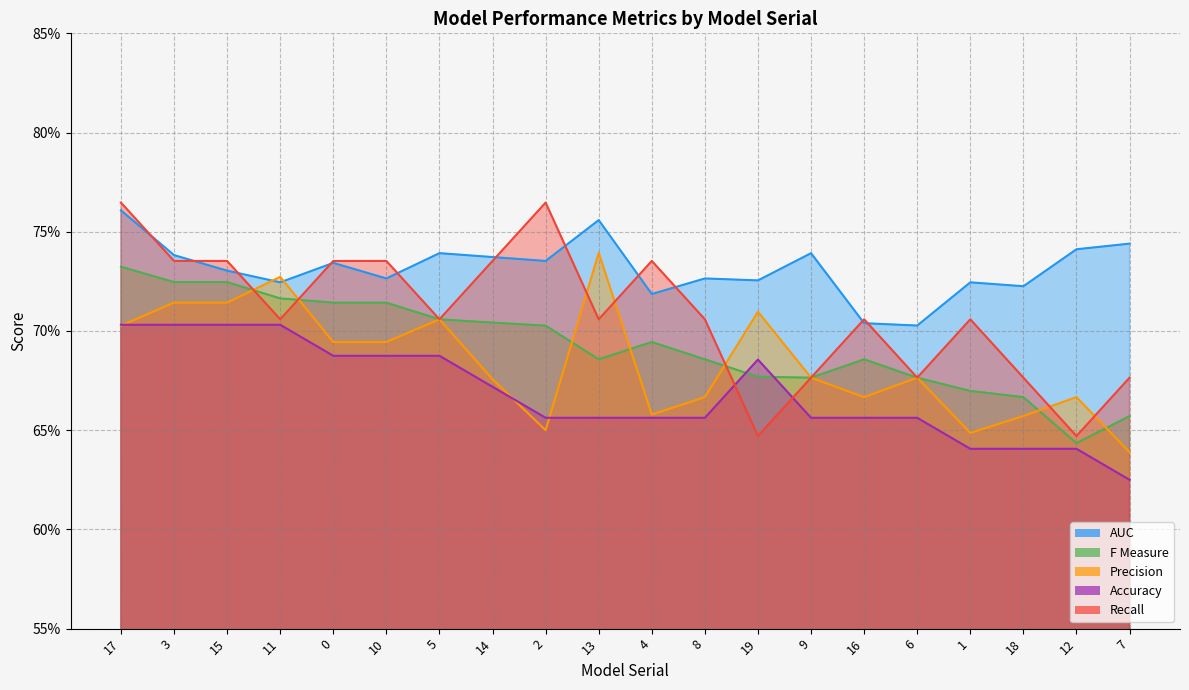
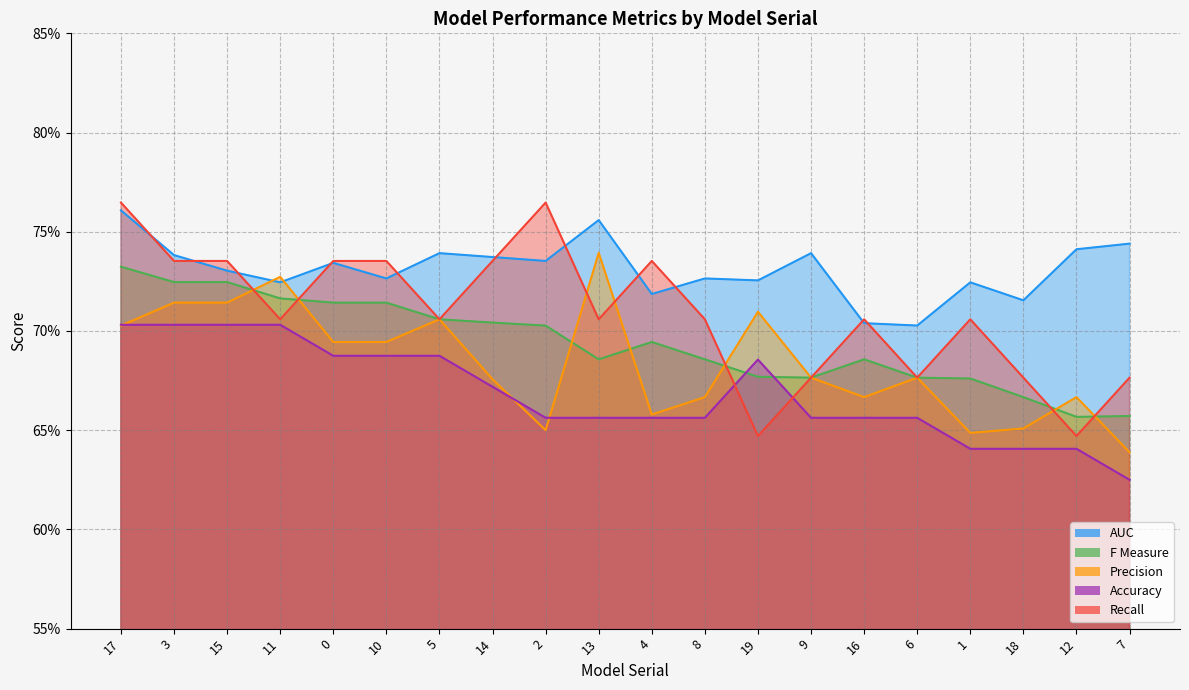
  {
    "AUC": {
      "17": "76.1%",
      "3": "73.8%",
      "15": "73.0%",
      "11": "72.5%",
      "10": "72.6%",
      "5": "73.9%",
      "14": "73.7%",
      "2": "73.5%",
      "13": "75.6%",
      "4": "71.9%",
      "8": "72.6%",
      "19": "72.5%",
      "9": "73.9%",
      "16": "70.4%",
      "6": "70.3%",
      "1": "72.5%",
-     "18": "72.3%",
+     "18": "71.5%",
      "12": "74.1%",
      "7": "74.4%"
    },
    "F Measure": {
      "17": "73.2%",
      "3": "72.5%",
      "15": "72.5%",
      "11": "71.6%",
      "0": "71.4%",
      "10": "71.4%",
      "14": "70.4%",
      "2": "70.3%",
      "13": "68.6%",
      "4": "69.4%",
      "8": "68.6%",
      "19": "67.7%",
      "16": "68.6%",
-     "1": "67.0%",
+     "1": "67.6%",
      "18": "66.7%",
-     "12": "64.3%",
+     "12": "65.7%",
      "7": "65.7%"
    },
    "Precision": {
      "3": "71.4%",
      "15": "71.4%",
      "11": "72.7%",
      "0": "69.4%",
      "10": "69.4%",
      "14": "67.6%",
      "2": "65.0%",
      "13": "73.9%",
      "4": "65.8%",
      "8": "66.7%",
      "19": "71.0%",
      "16": "66.7%",
      "1": "64.9%",
-     "18": "65.7%",
+     "18": "65.1%",
      "12": "66.7%",
      "7": "63.9%"
    },
    "Accuracy": {
      "3": "70.3%",
      "15": "70.3%",
      "11": "70.3%",
      "0": "68.8%",
      "10": "68.8%",
      "5": "68.8%",
      "14": "67.2%",
      "2": "65.6%",
      "13": "65.6%",
      "4": "65.6%",
      "8": "65.6%",
      "19": "68.6%",
      "9": "65.6%",
      "16": "65.6%",
      "6": "65.6%",
      "1": "64.1%",
      "18": "64.1%",
      "12": "64.1%",
      "7": "62.5%"
    },
    "Recall": {
      "17": "76.5%",
      "3": "73.5%",
      "15": "73.5%",
      "11": "70.6%",
      "10": "73.5%",
      "14": "73.5%",
      "2": "76.5%",
      "13": "70.6%",
      "4": "73.5%",
      "8": "70.6%",
      "19": "64.7%",
      "16": "70.6%",
      "1": "70.6%",
      "18": "67.6%",
      "12": "64.7%",
      "7": "67.6%"
    }
  }
